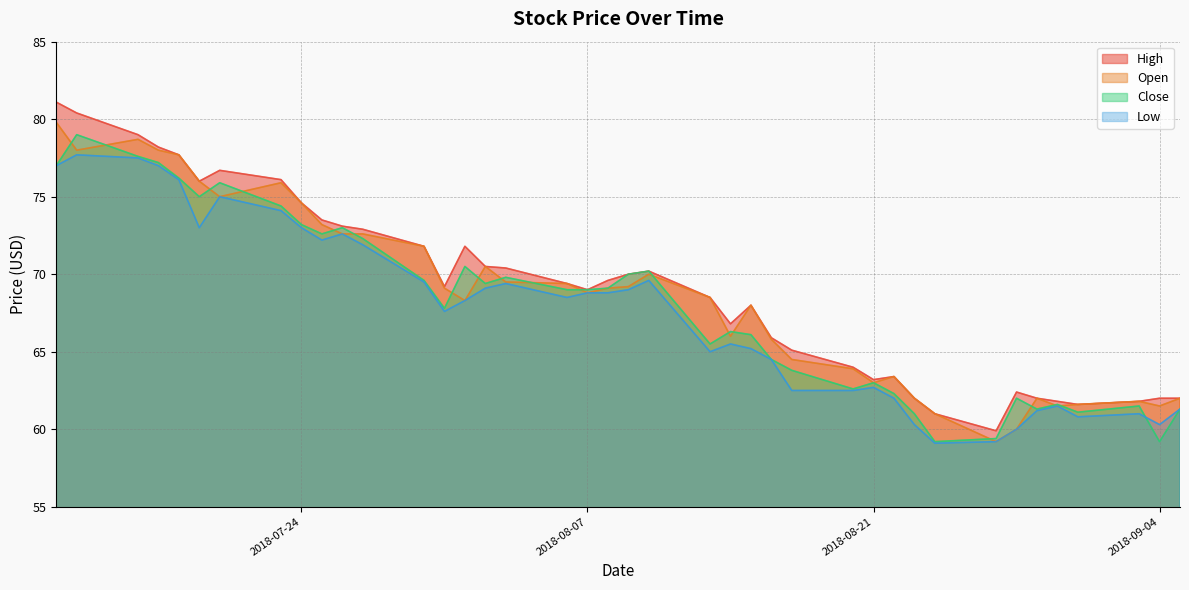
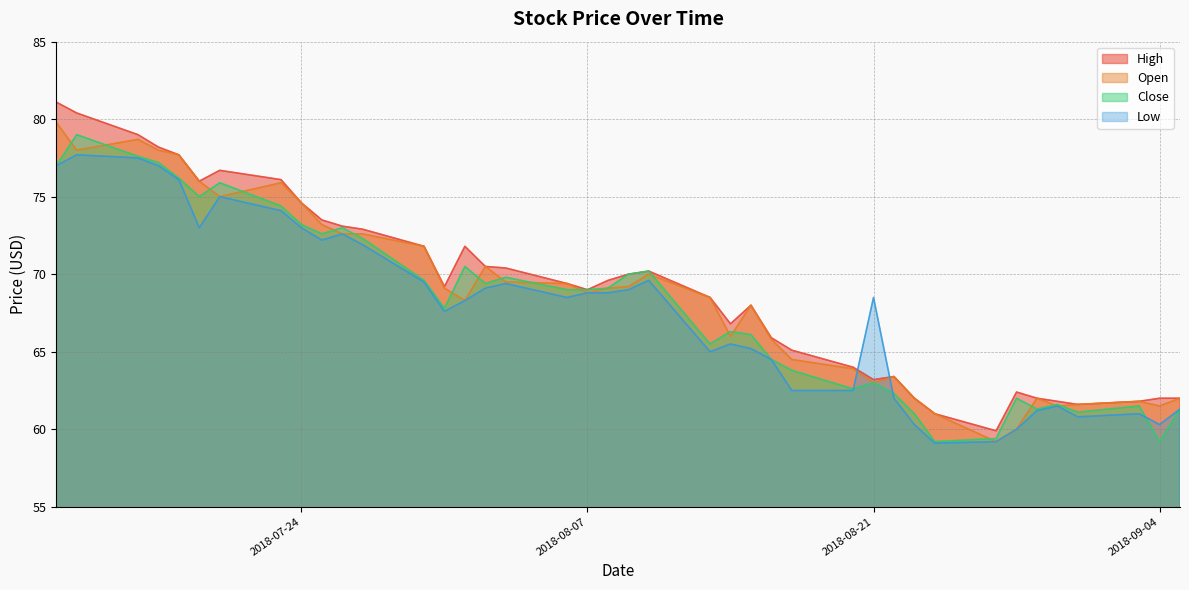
  {
    "Close": {
      "2018-07-24": 73.2,
      "2018-09-04": 59.2
    },
    "Low": {
      "2018-07-24": 73.0,
-     "2018-08-21": 62.7,
+     "2018-08-21": 68.5,
      "2018-09-04": 60.3
    }
  }
